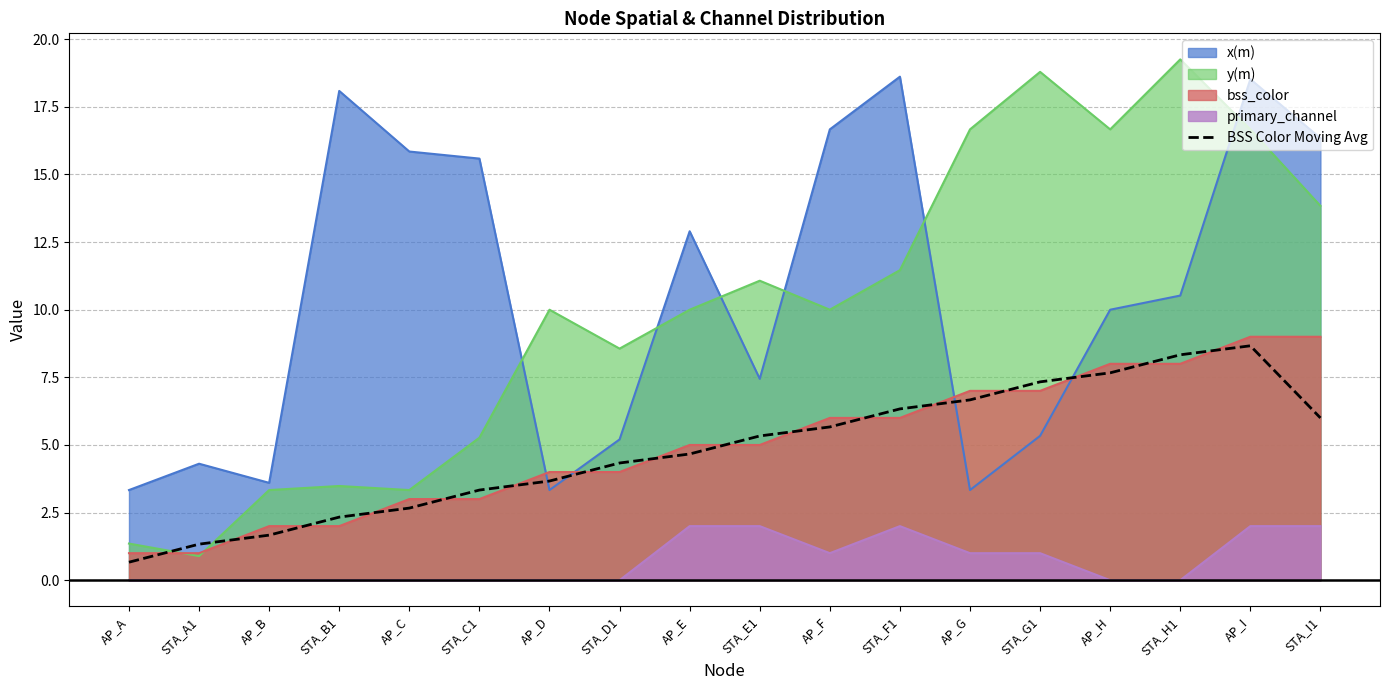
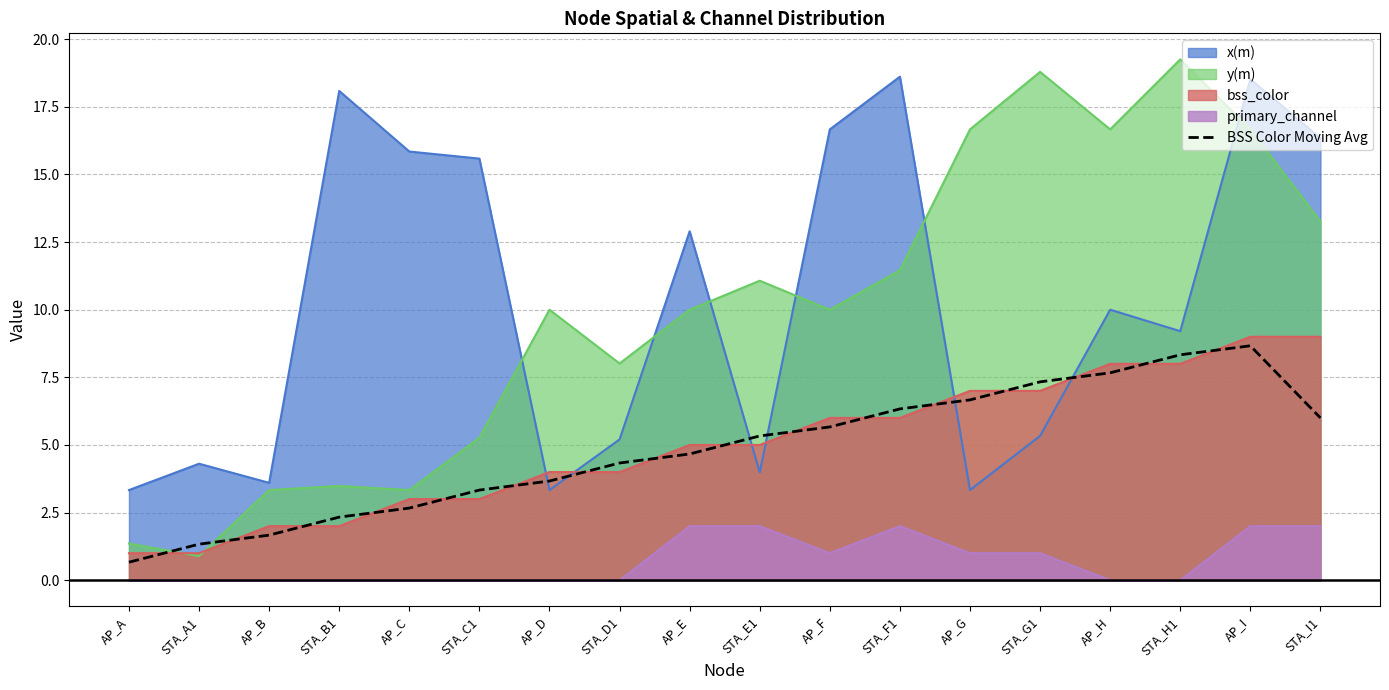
  {
    "x(m)": {
      "AP_A": 3.3,
      "STA_A1": 4.3,
      "AP_B": 3.6,
      "STA_B1": 18.1,
      "AP_C": 15.8,
      "STA_C1": 15.6,
      "AP_D": 3.3,
      "STA_D1": 5.2,
      "AP_E": 12.9,
-     "STA_E1": 7.4,
+     "STA_E1": 4.0,
      "AP_F": 16.7,
      "STA_F1": 18.6,
      "AP_G": 3.3,
      "STA_G1": 5.3,
      "AP_H": 10.0,
-     "STA_H1": 10.5
+     "STA_H1": 9.2
    },
    "y(m)": {
      "AP_A": 1.4,
      "STA_A1": 0.9,
      "AP_B": 3.3,
      "STA_B1": 3.5,
      "AP_C": 3.3,
      "STA_C1": 5.3,
      "AP_D": 10.0,
-     "STA_D1": 8.6,
+     "STA_D1": 8.0,
      "AP_E": 10.0,
      "STA_E1": 11.1,
      "AP_F": 10.0,
      "STA_F1": 11.5,
      "AP_G": 16.7,
      "STA_G1": 18.8,
      "AP_H": 16.7,
      "STA_H1": 19.3,
-     "STA_I1": 13.8
+     "STA_I1": 13.3
    },
    "bss_color": {
      "AP_A": 1.0,
      "STA_A1": 1.0,
      "AP_B": 2.0,
      "STA_B1": 2.0,
      "AP_C": 3.0,
      "STA_C1": 3.0,
      "AP_D": 4.0,
      "STA_D1": 4.0,
      "AP_E": 5.0,
      "STA_E1": 5.0,
      "AP_F": 6.0,
      "STA_F1": 6.0,
      "AP_G": 7.0,
      "STA_G1": 7.0,
      "AP_H": 8.0,
      "STA_H1": 8.0,
      "AP_I": 9.0,
      "STA_I1": 9.0
    },
    "primary_channel": {
      "AP_A": 0.0,
      "STA_A1": 0.0,
      "AP_B": 0.0,
      "STA_B1": 0.0,
      "AP_C": 0.0,
      "STA_C1": 0.0,
      "AP_D": 0.0,
      "STA_D1": 0.0,
      "AP_E": 2.0,
      "STA_E1": 2.0,
      "AP_F": 1.0,
      "STA_F1": 2.0,
      "AP_G": 1.0,
      "STA_G1": 1.0,
      "AP_H": 0.0,
      "STA_H1": 0.0,
      "AP_I": 2.0,
      "STA_I1": 2.0
    },
    "BSS Color Moving Avg": {
      "AP_A": 0.7,
      "STA_A1": 1.3,
      "AP_B": 1.7,
      "STA_B1": 2.3,
      "AP_C": 2.7,
      "STA_C1": 3.3,
      "AP_D": 3.7,
      "STA_D1": 4.3,
      "AP_E": 4.7,
      "STA_E1": 5.3,
      "AP_F": 5.7,
      "STA_F1": 6.3,
      "AP_G": 6.7,
      "STA_G1": 7.3,
      "AP_H": 7.7,
      "STA_H1": 8.3,
      "AP_I": 8.7,
      "STA_I1": 6.0
    }
  }
